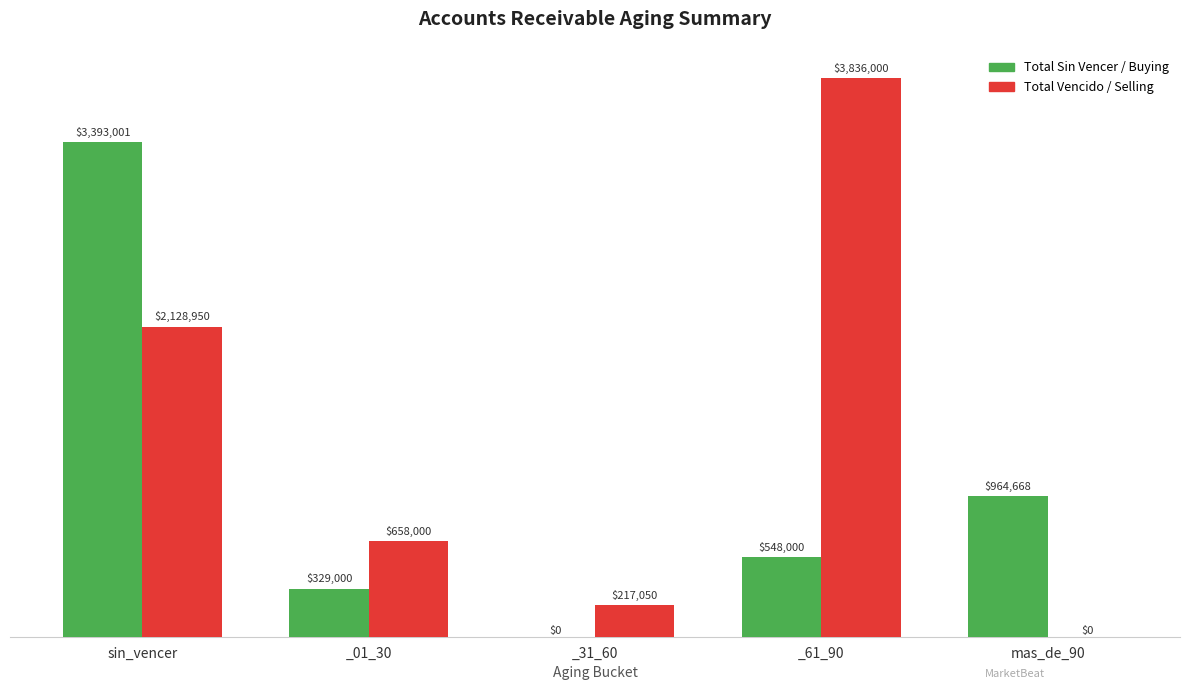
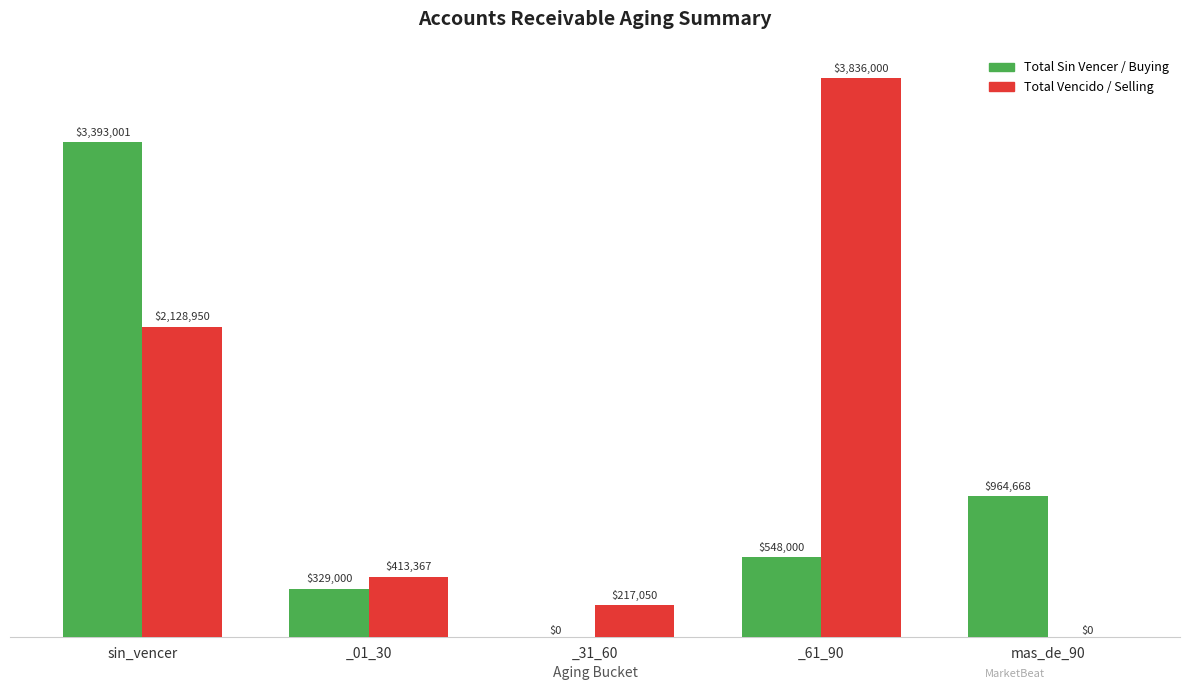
  {
    "Total Sin Vencer / Buying": {
      "sin_vencer": "$3,393,001",
      "_01_30": "$329,000",
      "_31_60": "$0",
      "_61_90": "$548,000",
      "mas_de_90": "$964,668"
    },
    "Total Vencido / Selling": {
      "sin_vencer": "$2,128,950",
-     "_01_30": "$658,000",
+     "_01_30": "$413,367",
      "_31_60": "$217,050",
      "_61_90": "$3,836,000",
      "mas_de_90": "$0"
    }
  }
